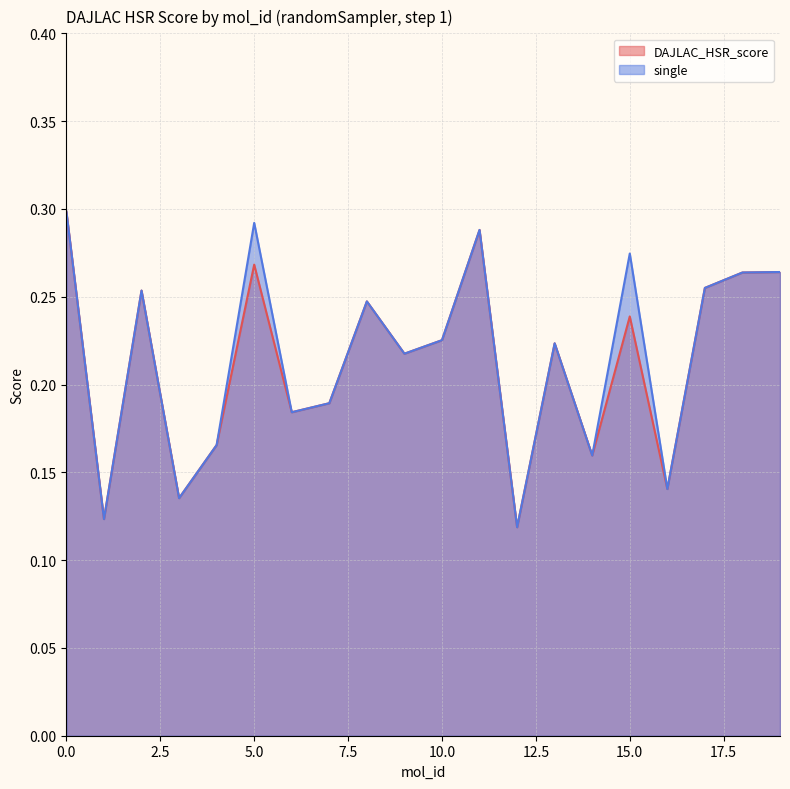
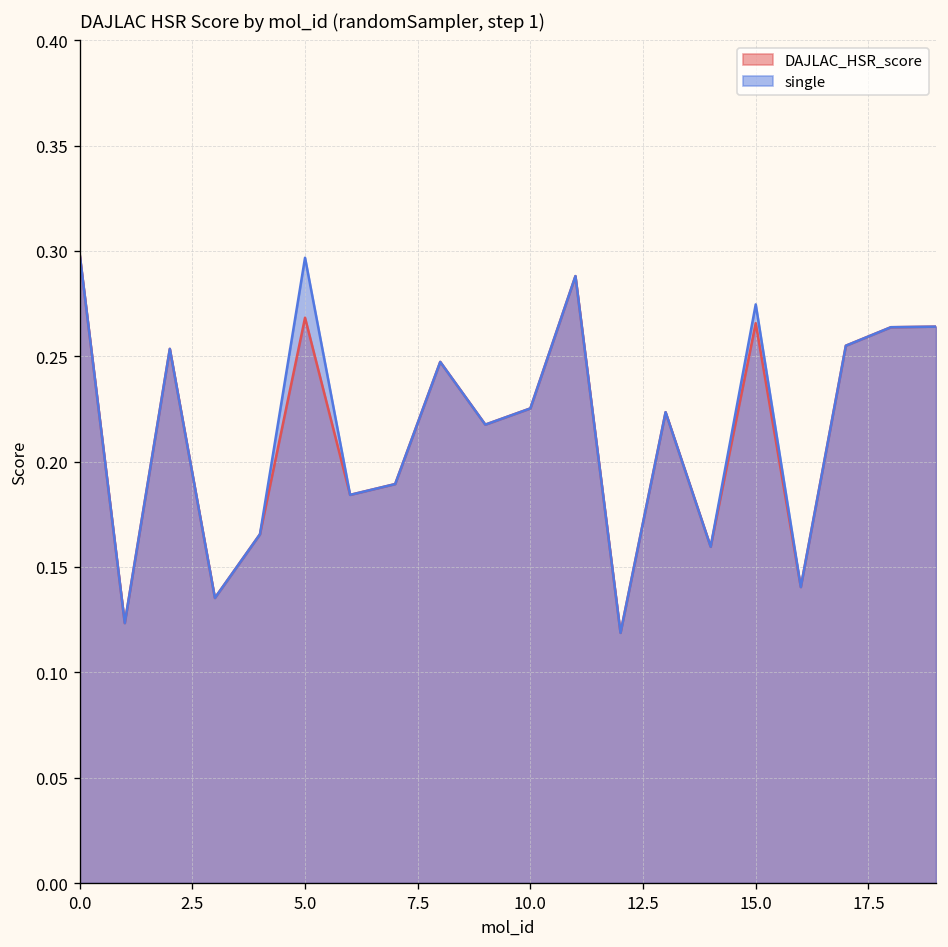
  {
    "DAJLAC_HSR_score": {
      "5.0": 0.268,
-     "15.0": 0.239
+     "15.0": 0.266
    },
    "single": {
-     "5.0": 0.292,
+     "5.0": 0.297,
      "15.0": 0.275
    }
  }
